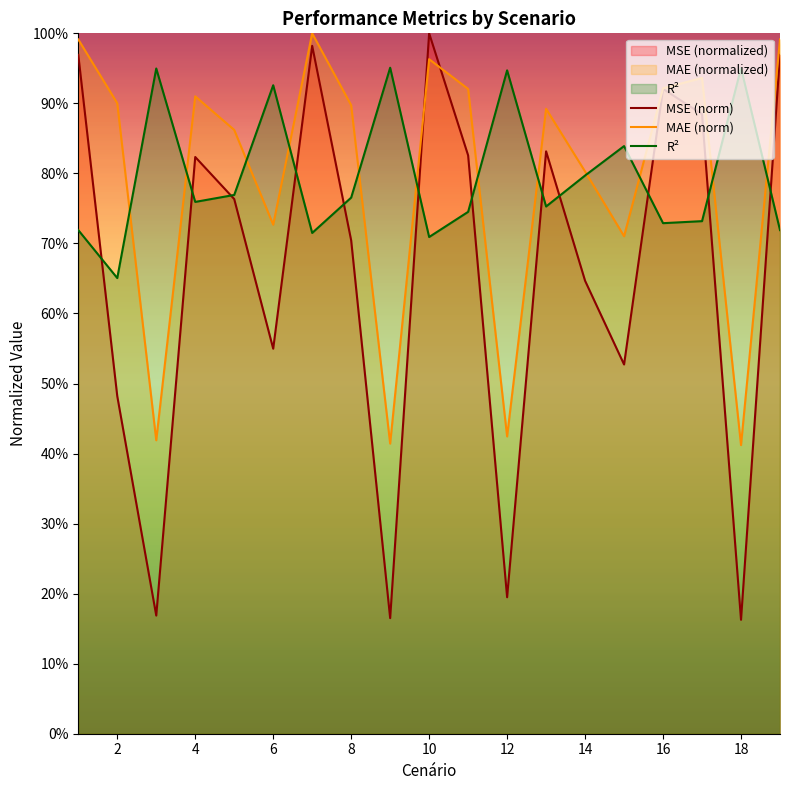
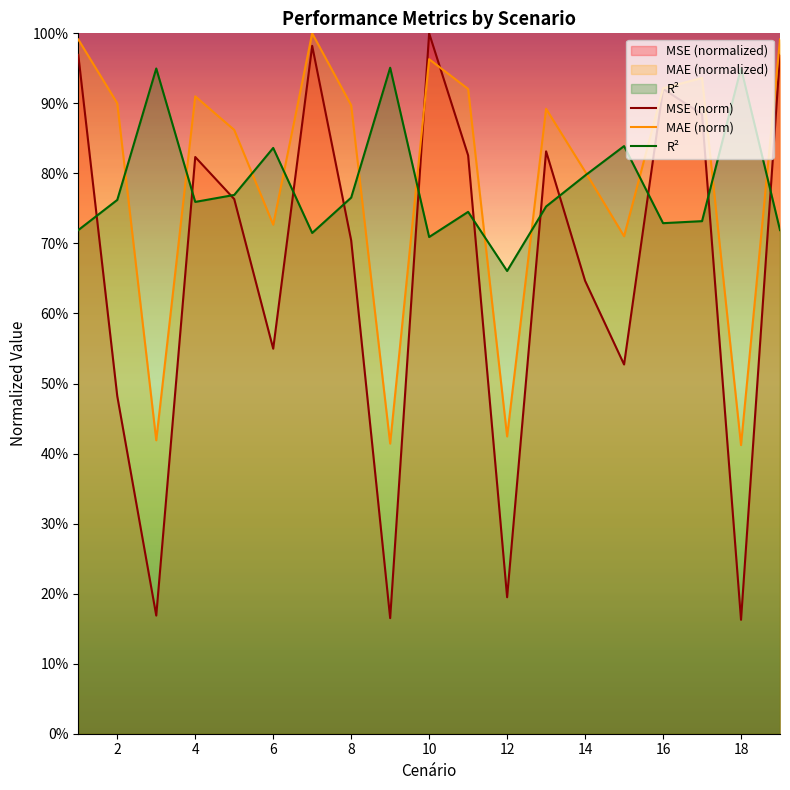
  {
    "MSE (normalized)": {
      "2": "48%",
      "4": "82%",
      "6": "55%",
      "8": "70%",
      "10": "100%",
      "12": "19%",
      "14": "65%",
      "18": "16%"
    },
    "MAE (normalized)": {
      "2": "90%",
      "4": "91%",
      "6": "73%",
      "8": "90%",
      "10": "96%",
      "12": "42%",
      "14": "80%",
      "18": "41%"
    },
    "R²": {
-     "2": "65%",
+     "2": "76%",
      "4": "76%",
-     "6": "93%",
+     "6": "84%",
      "8": "77%",
      "10": "71%",
-     "12": "95%",
+     "12": "66%",
      "14": "80%",
      "16": "73%"
    }
  }
